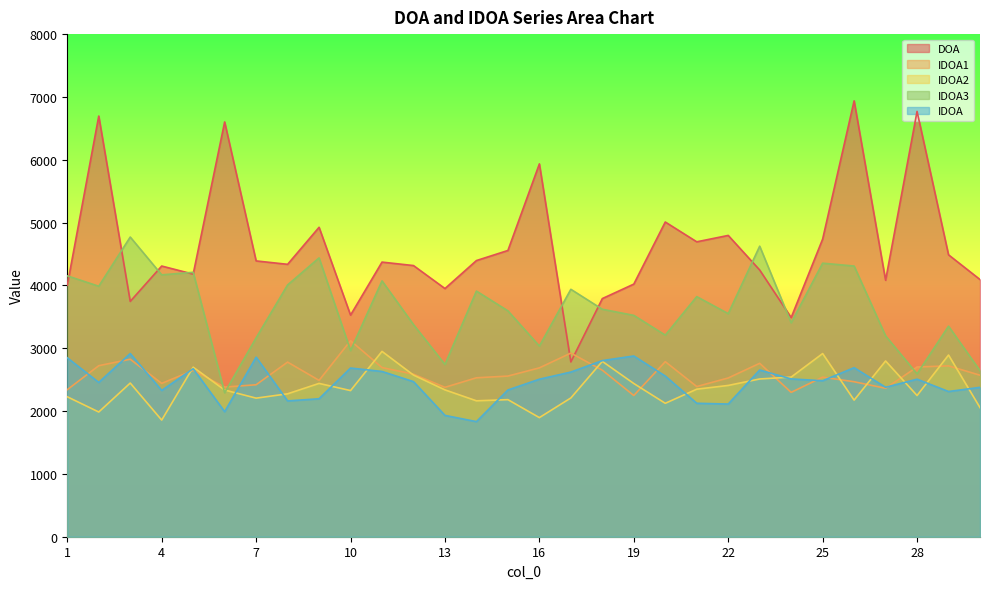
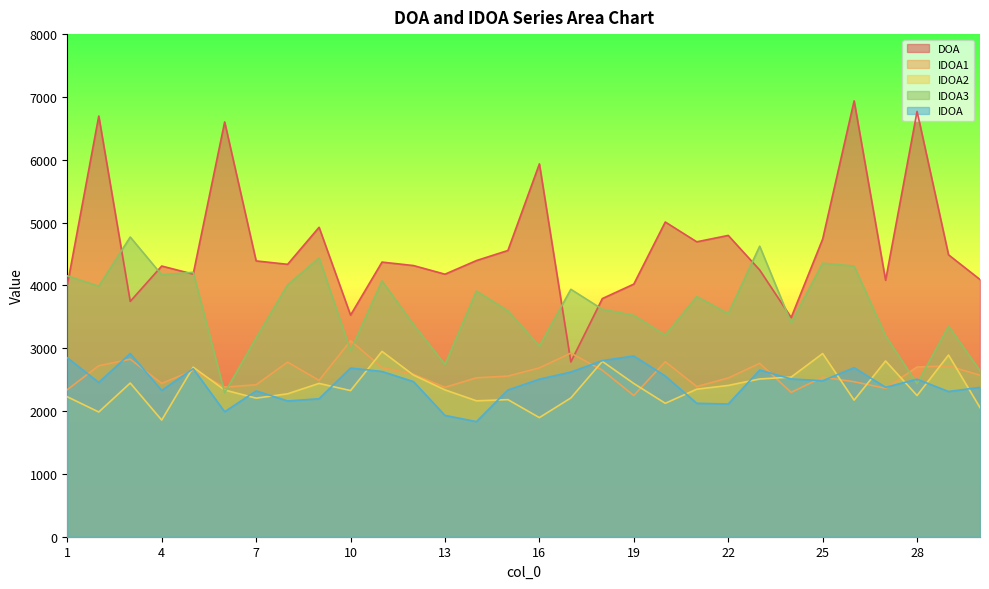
  {
    "DOA": {
      "1": 4000,
      "4": 4300,
      "7": 4400,
      "10": 3500,
-     "13": 4000,
+     "13": 4200,
      "16": 5900,
      "19": 4000,
      "22": 4800,
      "25": 4700
    },
    "IDOA3": {
      "1": 4200,
      "4": 4200,
      "7": 3200,
      "10": 3000,
      "13": 2700,
      "16": 3000,
      "19": 3500,
      "22": 3600,
      "25": 4400,
-     "28": 2600
+     "28": 2400
    },
    "IDOA": {
      "1": 2800,
      "4": 2300,
-     "7": 2900,
+     "7": 2300,
      "10": 2700,
      "13": 1900,
      "16": 2500,
      "19": 2900,
      "22": 2100,
      "25": 2500,
      "28": 2500
    }
  }
